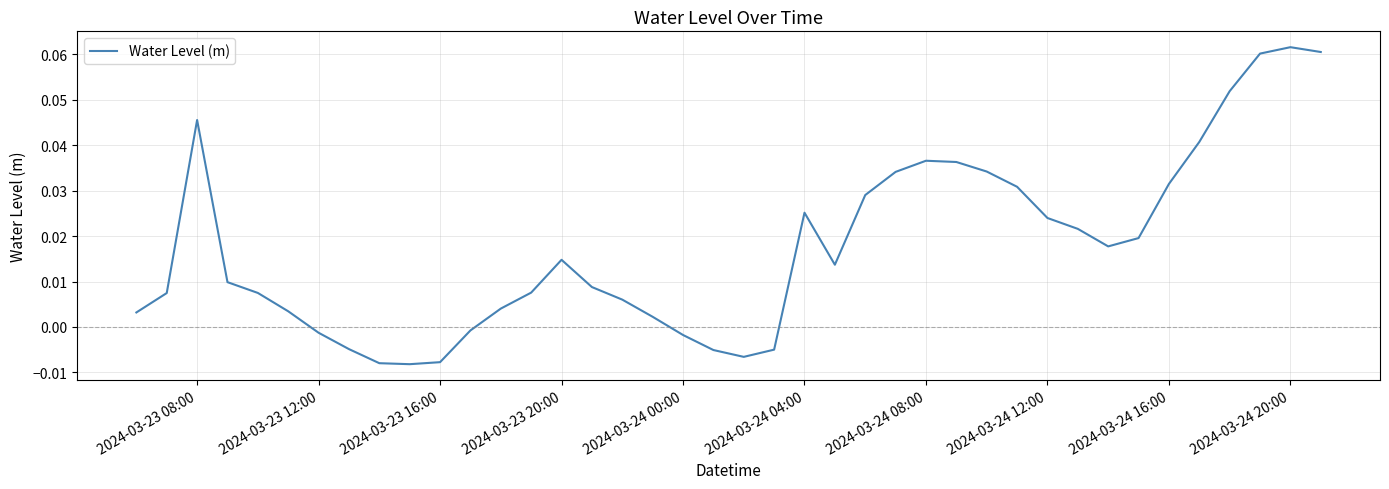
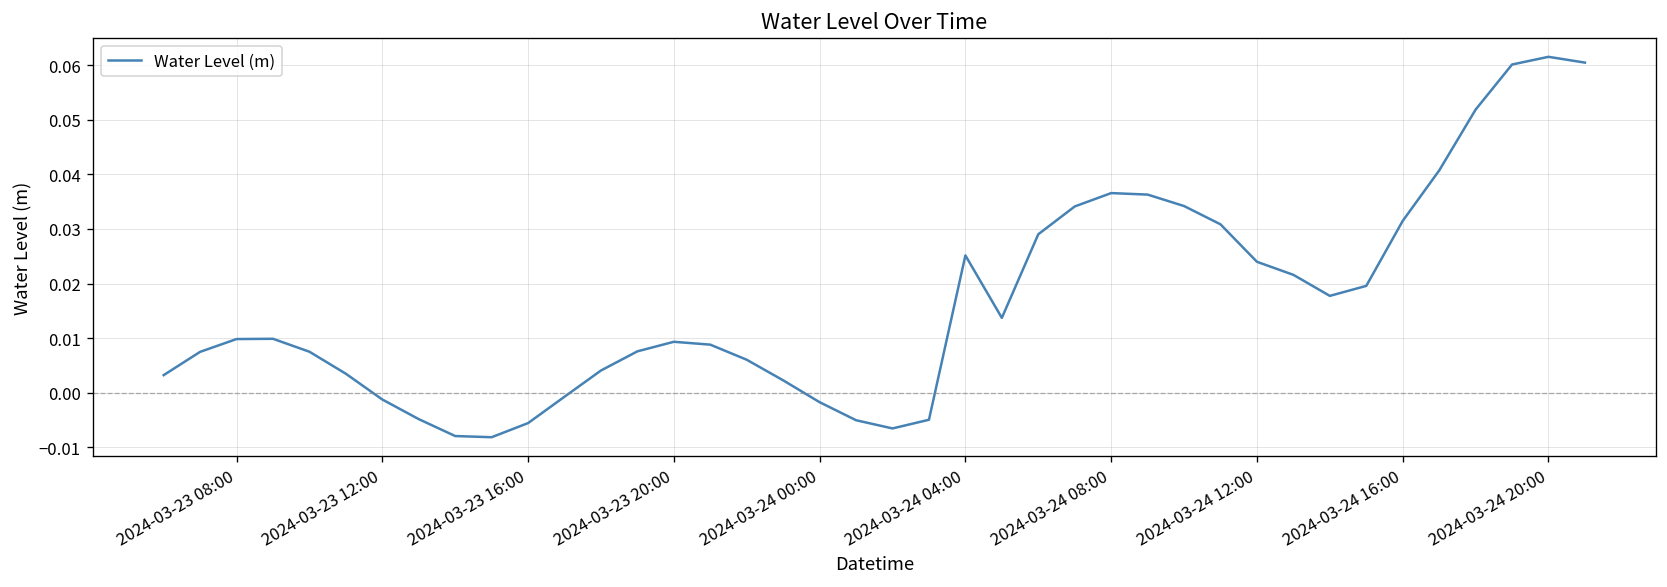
  {
-   "2024-03-23 08:00": 0.046,
+   "2024-03-23 08:00": 0.010,
    "2024-03-23 12:00": -0.001,
-   "2024-03-23 16:00": -0.008,
-   "2024-03-23 20:00": 0.015,
+   "2024-03-23 16:00": -0.006,
+   "2024-03-23 20:00": 0.009,
    "2024-03-24 00:00": -0.002,
    "2024-03-24 04:00": 0.025,
    "2024-03-24 08:00": 0.037,
    "2024-03-24 12:00": 0.024,
    "2024-03-24 16:00": 0.031,
    "2024-03-24 20:00": 0.062
  }
